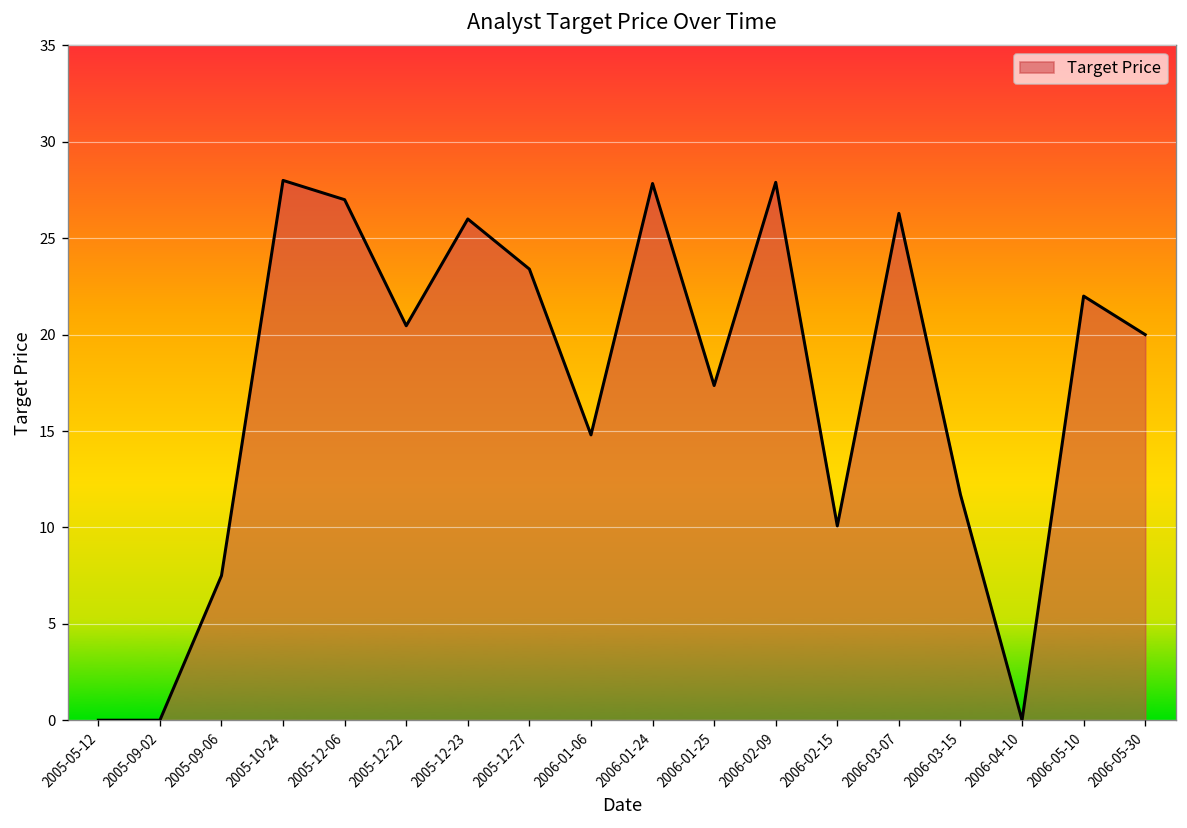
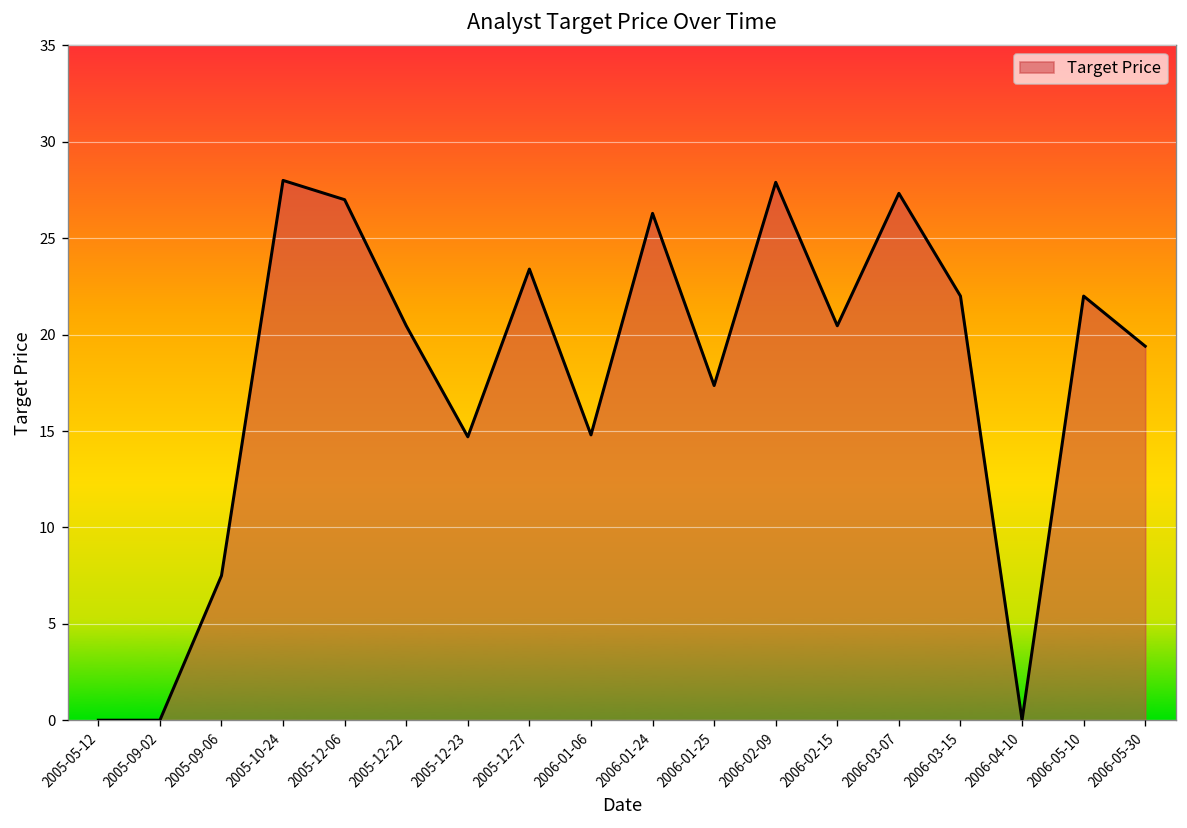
  {
    "2005-05-12": 0.0,
    "2005-09-02": 0.0,
    "2005-09-06": 7.5,
    "2005-10-24": 28.0,
    "2005-12-06": 27.0,
    "2005-12-22": 20.5,
-   "2005-12-23": 26.0,
+   "2005-12-23": 14.7,
    "2005-12-27": 23.4,
    "2006-01-06": 14.8,
-   "2006-01-24": 27.8,
+   "2006-01-24": 26.3,
    "2006-01-25": 17.4,
    "2006-02-09": 27.9,
-   "2006-02-15": 10.1,
-   "2006-03-07": 26.3,
-   "2006-03-15": 11.7,
+   "2006-02-15": 20.5,
+   "2006-03-07": 27.3,
+   "2006-03-15": 22.0,
    "2006-04-10": 0.0,
    "2006-05-10": 22.0,
-   "2006-05-30": 20.0
+   "2006-05-30": 19.4
  }
